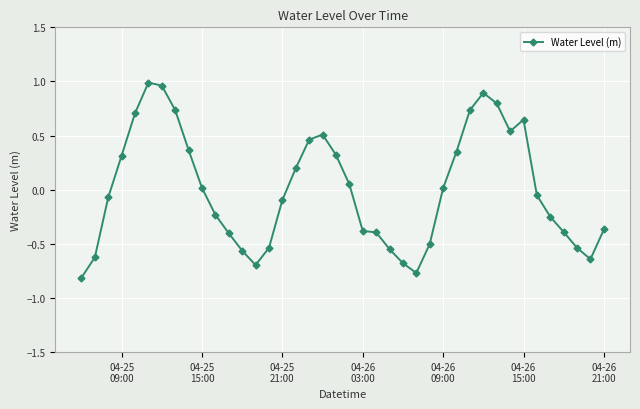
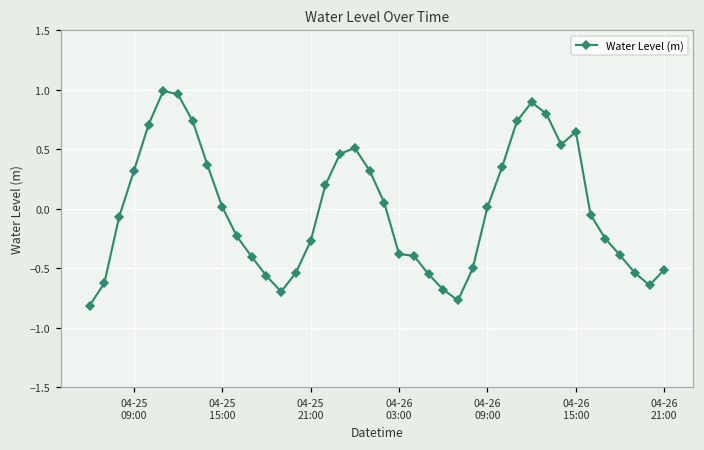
  {
    "04-25 09:00": 0.32,
    "04-25 15:00": 0.02,
-   "04-25 21:00": -0.09,
+   "04-25 21:00": -0.27,
    "04-26 03:00": -0.38,
    "04-26 09:00": 0.01,
    "04-26 15:00": 0.65,
-   "04-26 21:00": -0.37
+   "04-26 21:00": -0.51
  }
